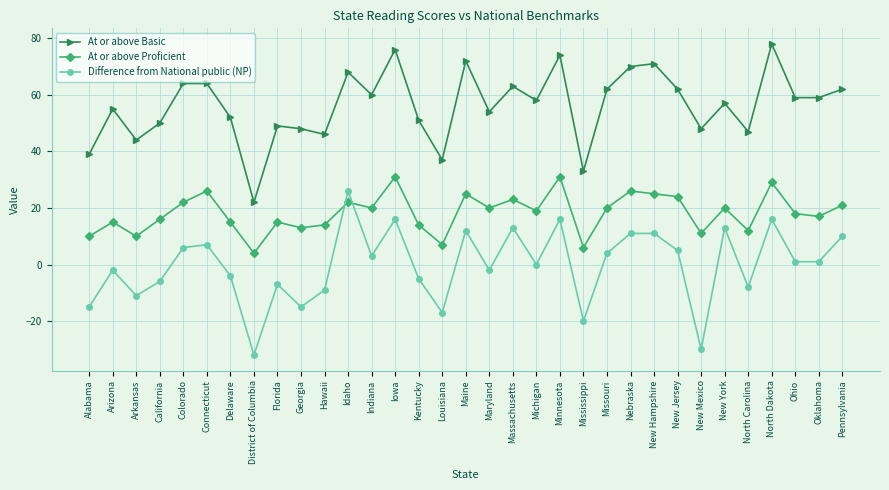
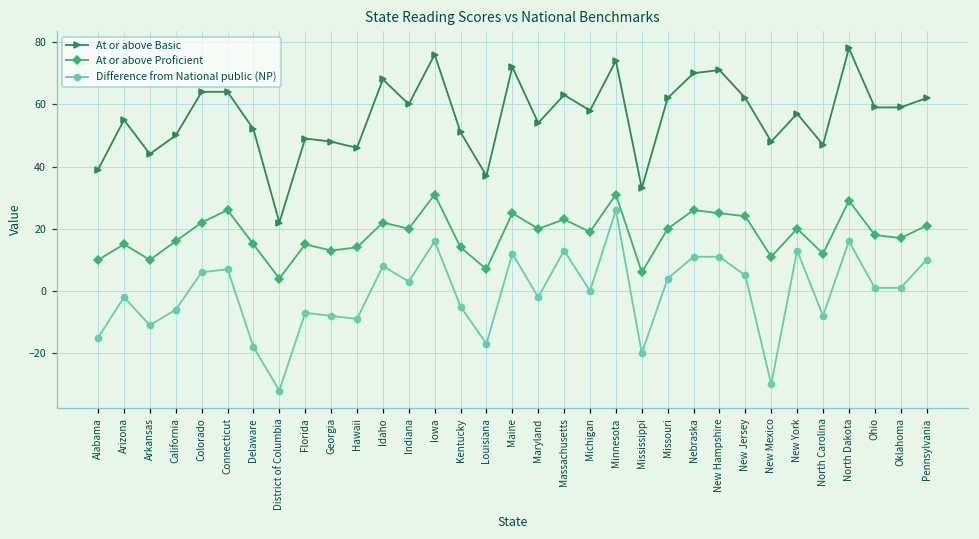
  {
    "Difference from National public (NP)": {
      "Alabama": -15,
      "Arizona": -2,
      "Arkansas": -11,
      "California": -6,
      "Colorado": 6,
      "Connecticut": 7,
-     "Delaware": -4,
+     "Delaware": -18,
      "District of Columbia": -32,
      "Florida": -7,
-     "Georgia": -15,
+     "Georgia": -8,
      "Hawaii": -9,
-     "Idaho": 26,
+     "Idaho": 8,
      "Indiana": 3,
      "Iowa": 16,
      "Kentucky": -5,
      "Louisiana": -17,
      "Maine": 12,
      "Maryland": -2,
      "Massachusetts": 13,
      "Michigan": 0,
-     "Minnesota": 16,
+     "Minnesota": 26,
      "Mississippi": -20,
      "Missouri": 4,
      "Nebraska": 11,
      "New Hampshire": 11,
      "New Jersey": 5,
      "New Mexico": -30,
      "New York": 13,
      "North Carolina": -8,
      "North Dakota": 16,
      "Ohio": 1,
      "Oklahoma": 1,
      "Pennsylvania": 10
    }
  }
